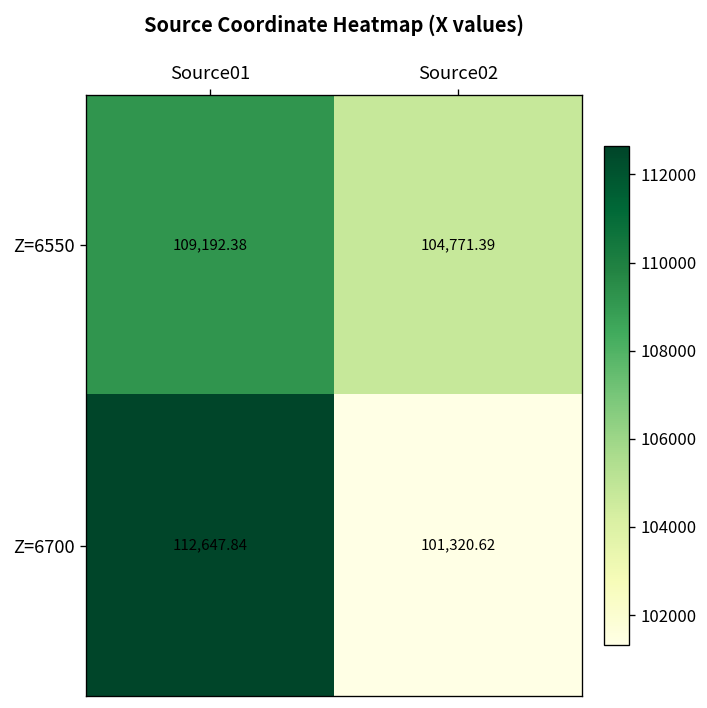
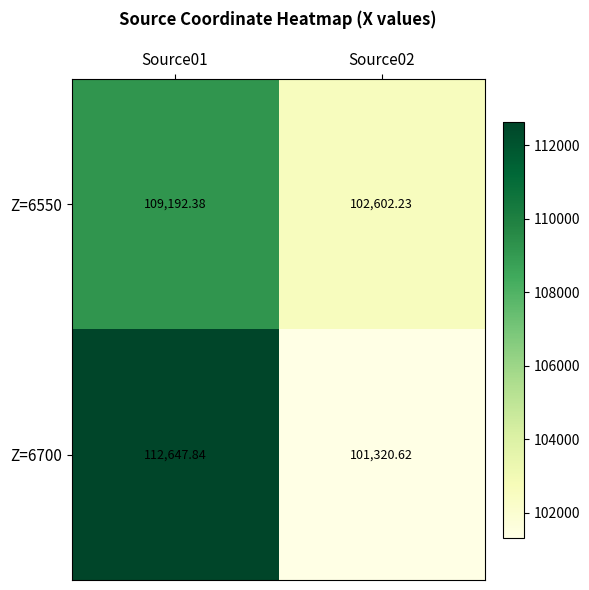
  {
    "Z=6550": {
      "Source01": "109,192.38",
-     "Source02": "104,771.39"
+     "Source02": "102,602.23"
    },
    "Z=6700": {
      "Source01": "112,647.84",
      "Source02": "101,320.62"
    }
  }
